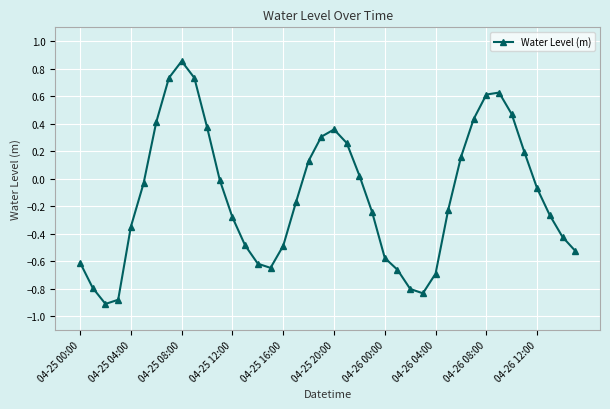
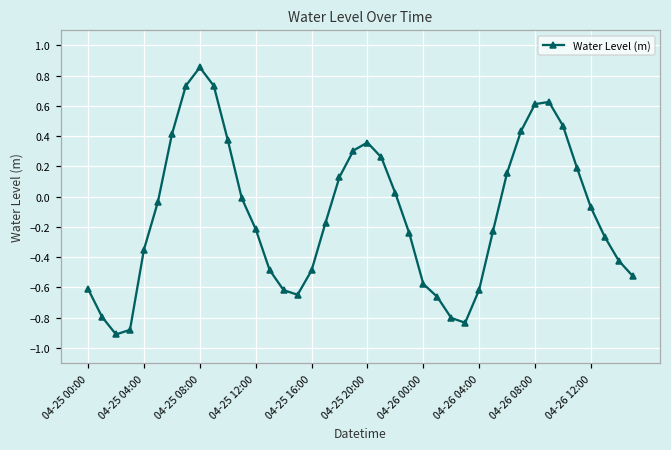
  {
    "04-25 00:00": -0.61,
    "04-25 04:00": -0.35,
    "04-25 08:00": 0.85,
-   "04-25 12:00": -0.28,
+   "04-25 12:00": -0.22,
    "04-25 16:00": -0.49,
    "04-25 20:00": 0.36,
    "04-26 00:00": -0.58,
-   "04-26 04:00": -0.69,
+   "04-26 04:00": -0.62,
    "04-26 08:00": 0.61,
    "04-26 12:00": -0.07
  }
